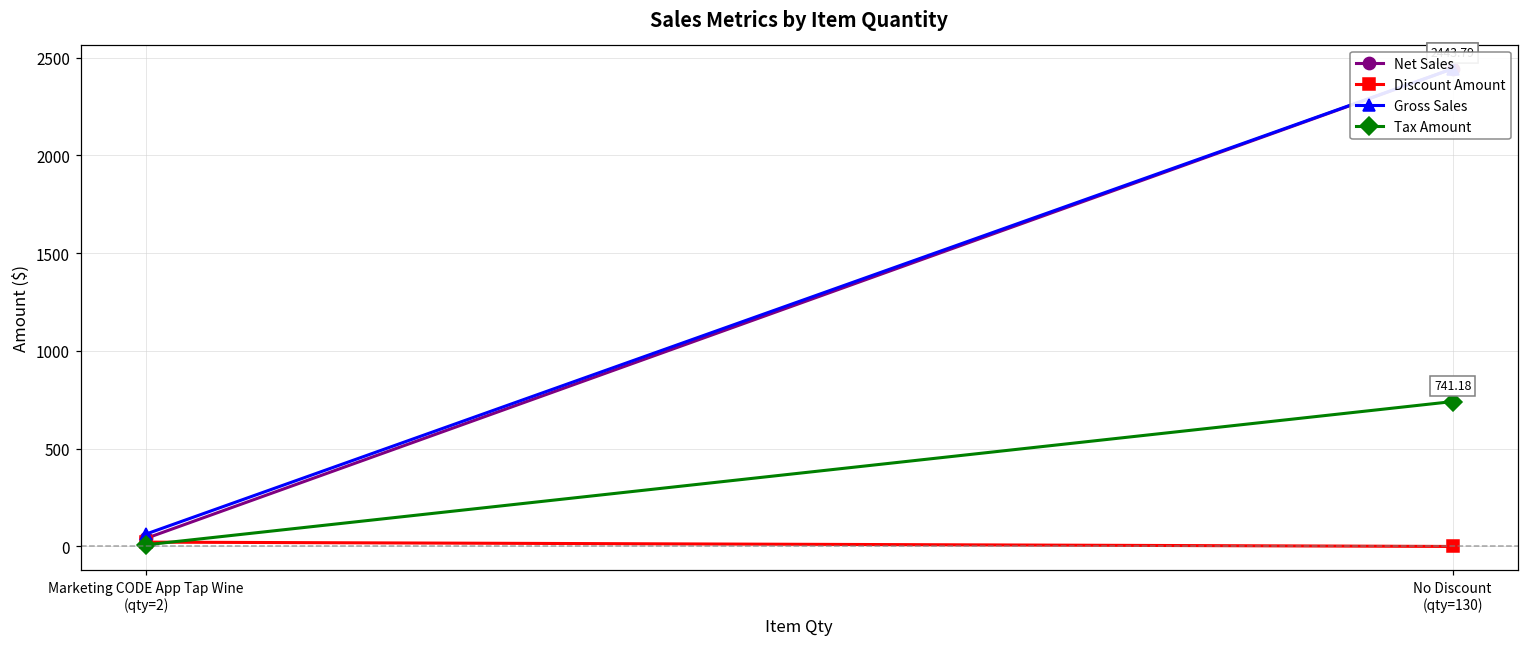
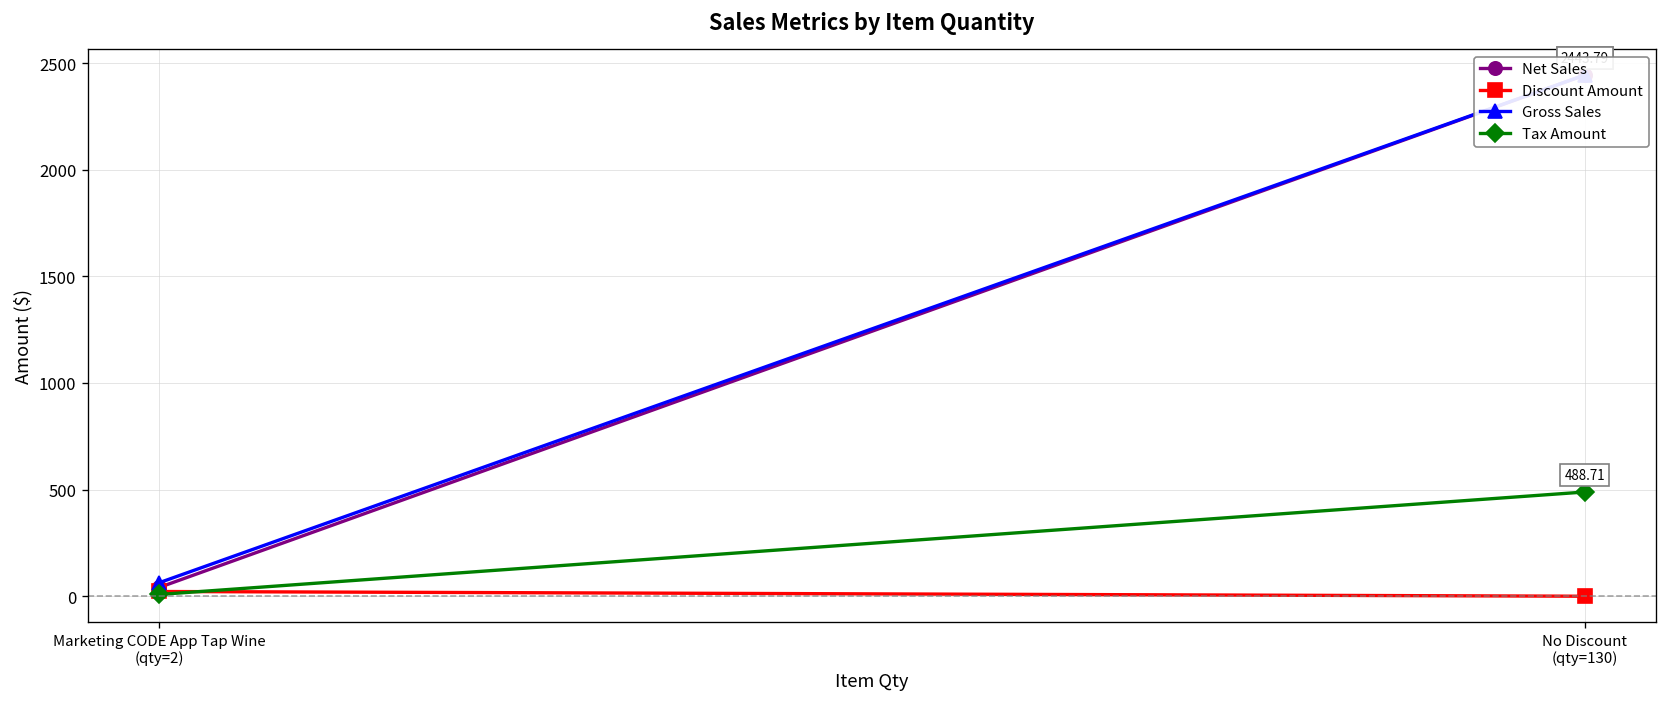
  {
    "Net Sales": {
      "Marketing CODE App Tap Wine (qty=2)": 40
    },
    "Discount Amount": {
      "No Discount (qty=130)": 0
    },
    "Gross Sales": {
      "Marketing CODE App Tap Wine (qty=2)": 60
    },
    "Tax Amount": {
-     "No Discount (qty=130)": 741.18
+     "No Discount (qty=130)": 488.71
    }
  }
